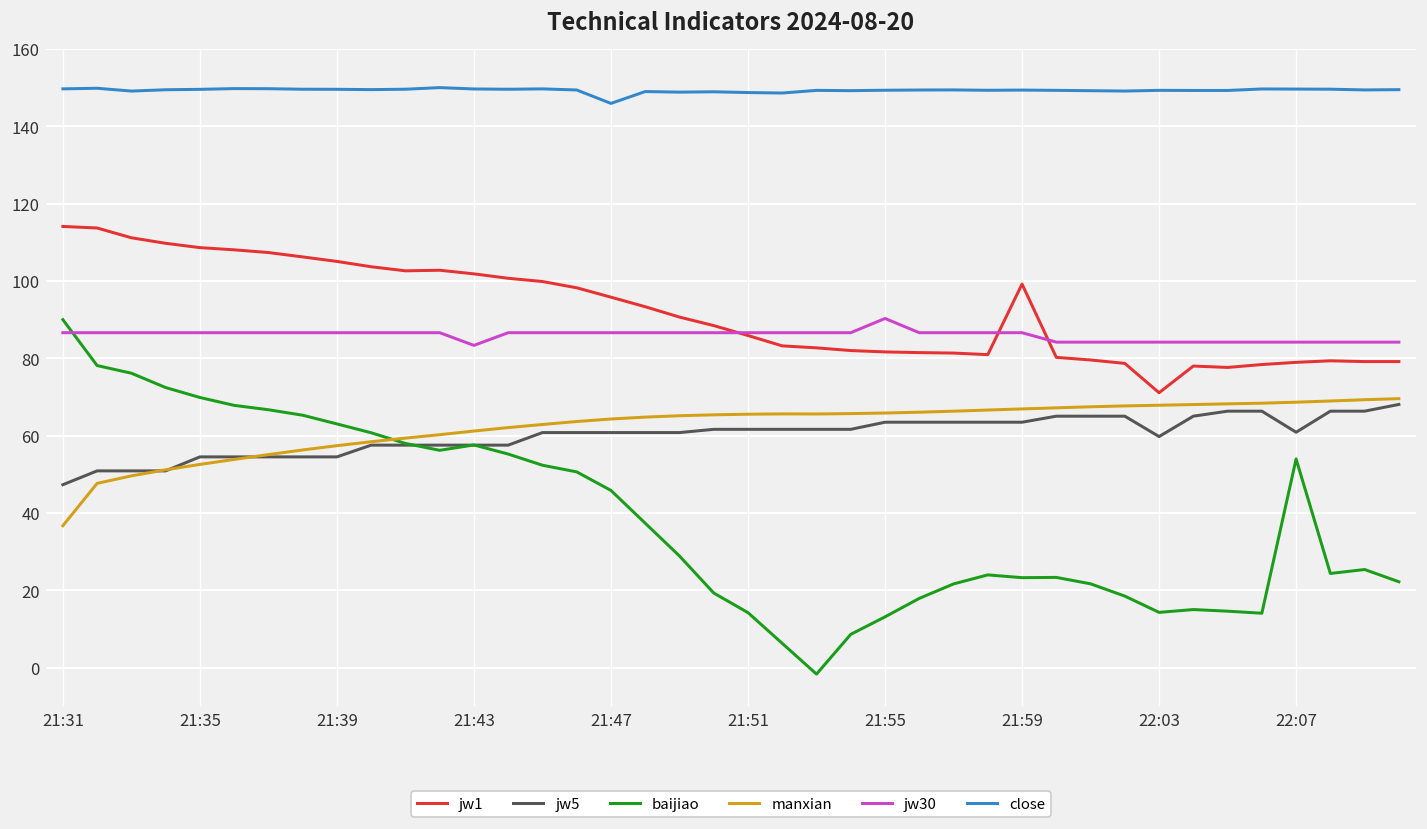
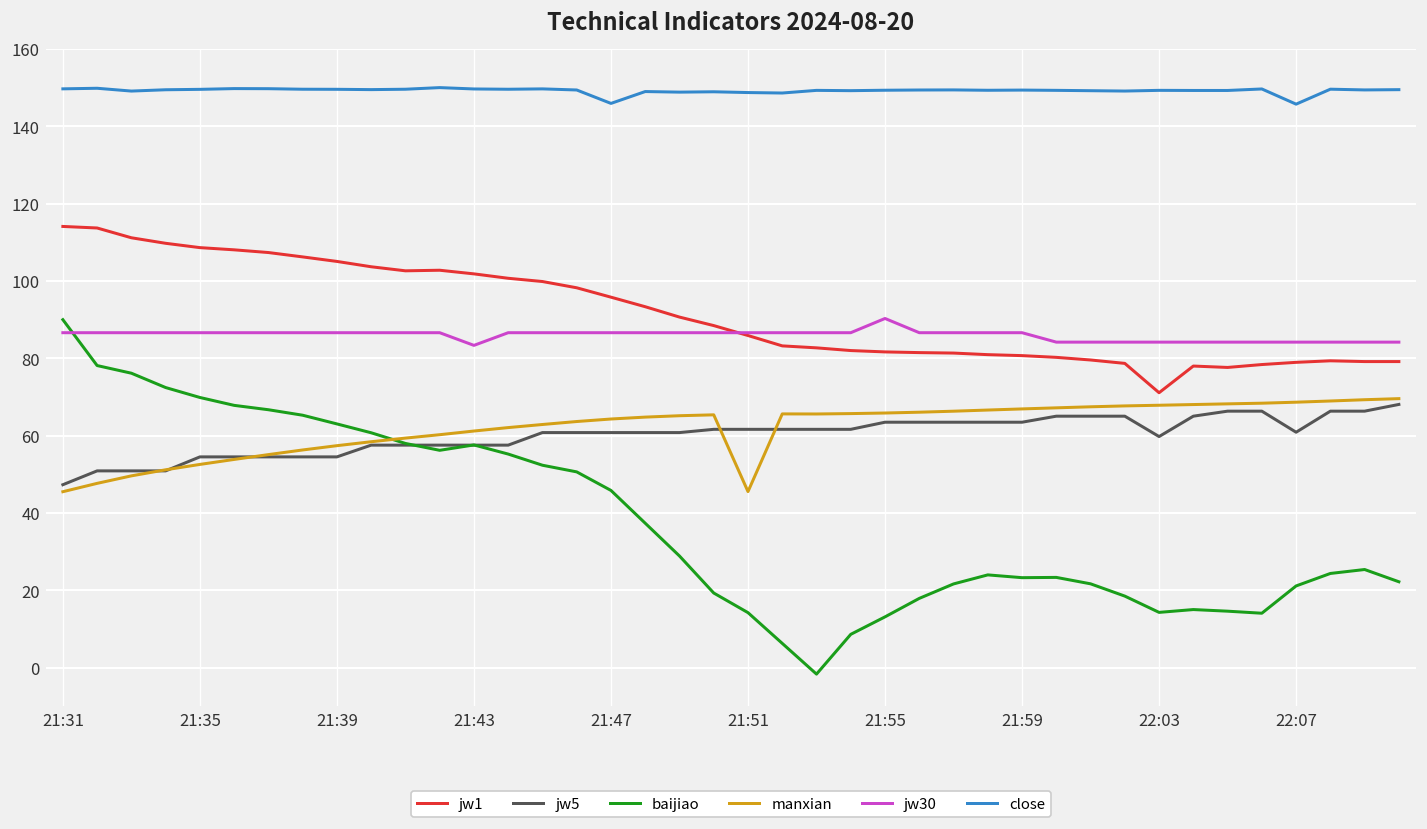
  {
    "jw1": {
      "21:31": 114,
      "21:35": 109,
      "21:39": 105,
      "21:43": 102,
      "21:47": 96,
      "21:55": 82,
-     "21:59": 99,
+     "21:59": 81,
      "22:03": 71,
      "22:07": 79
    },
    "jw5": {
      "21:31": 47,
      "21:35": 55,
      "21:39": 55,
      "21:47": 61,
      "21:51": 62,
      "21:55": 63,
      "21:59": 63,
      "22:03": 60,
      "22:07": 61
    },
    "baijiao": {
      "21:31": 90,
      "21:35": 70,
      "21:39": 63,
      "21:47": 46,
      "21:51": 14,
      "21:55": 13,
      "21:59": 23,
      "22:03": 14,
-     "22:07": 54
+     "22:07": 21
    },
    "manxian": {
-     "21:31": 37,
+     "21:31": 46,
      "21:35": 53,
      "21:39": 57,
      "21:43": 61,
      "21:47": 64,
-     "21:51": 66,
+     "21:51": 46,
      "21:55": 66,
      "21:59": 67,
      "22:03": 68,
      "22:07": 69
    },
    "jw30": {
      "21:31": 87,
      "21:35": 87,
      "21:39": 87,
      "21:43": 83,
      "21:47": 87,
      "21:55": 90,
      "21:59": 87,
      "22:03": 84,
      "22:07": 84
    },
    "close": {
      "21:31": 150,
      "21:35": 150,
      "21:39": 150,
      "21:43": 150,
      "21:47": 146,
      "21:51": 149,
      "21:55": 149,
      "21:59": 149,
      "22:03": 149,
-     "22:07": 150
+     "22:07": 146
    }
  }
